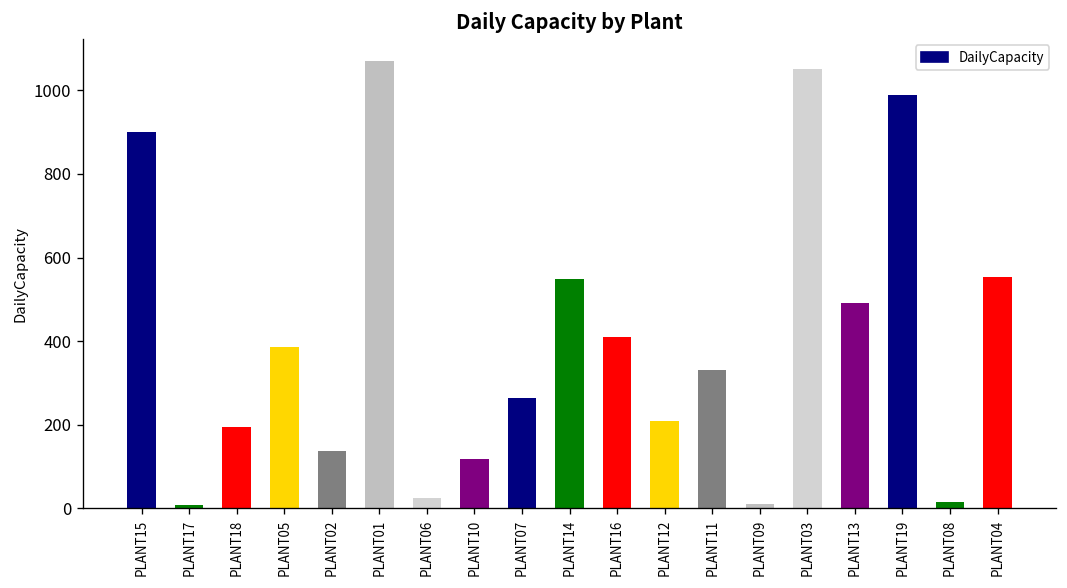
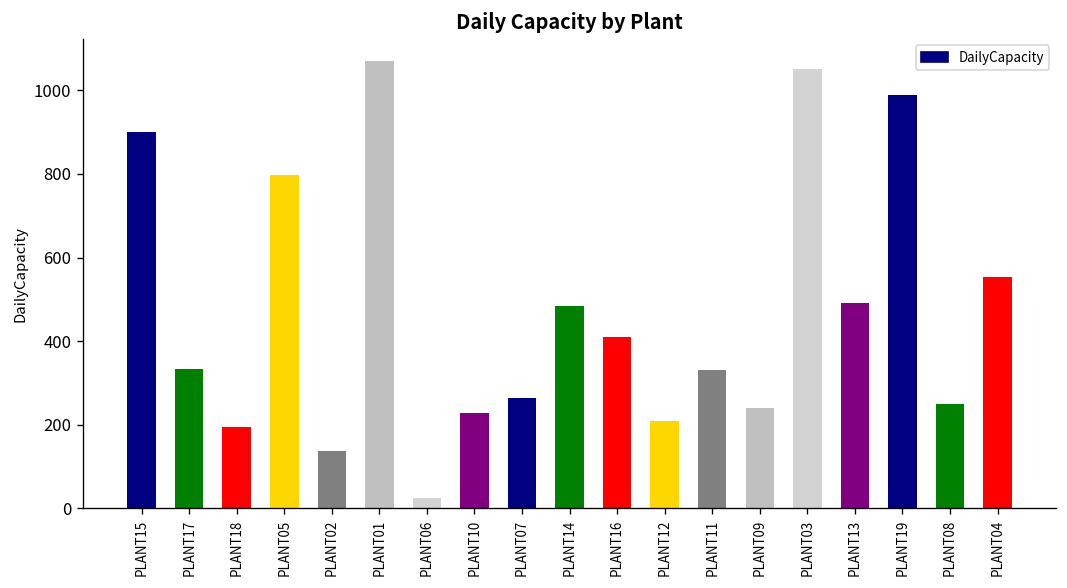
  {
    "PLANT15": 900,
-   "PLANT17": 10,
+   "PLANT17": 330,
    "PLANT18": 200,
-   "PLANT05": 390,
+   "PLANT05": 800,
    "PLANT02": 140,
    "PLANT01": 1070,
    "PLANT06": 30,
-   "PLANT10": 120,
+   "PLANT10": 230,
    "PLANT07": 270,
-   "PLANT14": 550,
+   "PLANT14": 490,
    "PLANT16": 410,
    "PLANT12": 210,
    "PLANT11": 330,
-   "PLANT09": 10,
+   "PLANT09": 240,
    "PLANT03": 1050,
    "PLANT13": 490,
    "PLANT19": 990,
-   "PLANT08": 10,
+   "PLANT08": 250,
    "PLANT04": 550
  }
